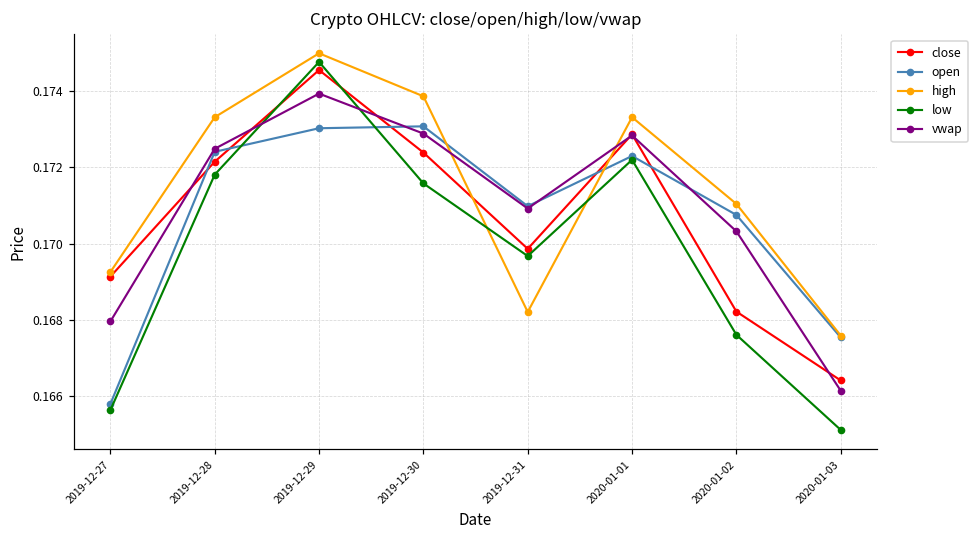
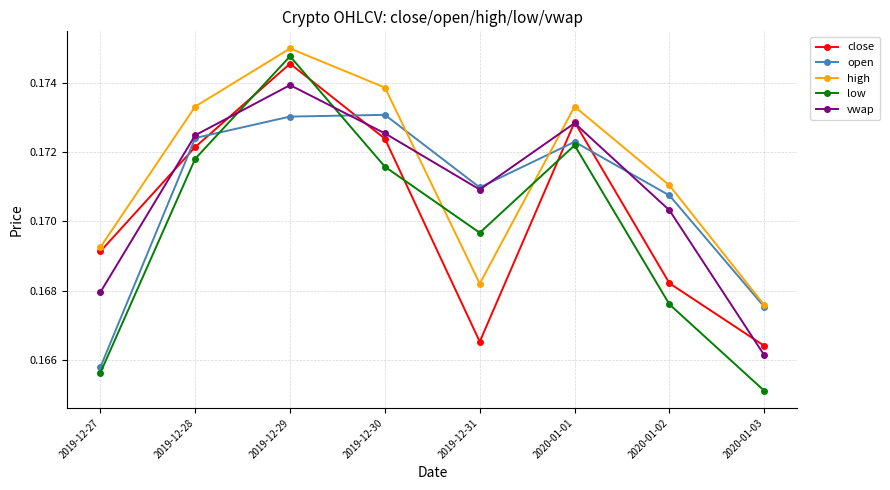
  {
    "close": {
      "2019-12-27": 0.1691,
      "2019-12-28": 0.1722,
      "2019-12-29": 0.1746,
      "2019-12-30": 0.1724,
-     "2019-12-31": 0.1699,
+     "2019-12-31": 0.1665,
      "2020-01-02": 0.1682,
      "2020-01-03": 0.1664
    },
    "open": {
      "2019-12-27": 0.1658,
      "2019-12-28": 0.1724,
      "2019-12-29": 0.1730,
      "2019-12-30": 0.1731,
      "2020-01-01": 0.1723,
      "2020-01-02": 0.1708
    },
    "high": {
      "2019-12-27": 0.1693,
      "2019-12-28": 0.1733,
      "2019-12-29": 0.1750,
      "2019-12-30": 0.1739,
      "2019-12-31": 0.1682,
      "2020-01-01": 0.1733,
      "2020-01-02": 0.1710
    },
    "low": {
      "2019-12-27": 0.1656,
      "2019-12-28": 0.1718,
      "2019-12-29": 0.1748,
      "2019-12-30": 0.1716,
      "2019-12-31": 0.1697,
      "2020-01-01": 0.1722,
      "2020-01-02": 0.1676,
      "2020-01-03": 0.1651
    },
    "vwap": {
      "2019-12-27": 0.1680,
      "2019-12-28": 0.1725,
      "2019-12-29": 0.1739,
-     "2019-12-30": 0.1729,
+     "2019-12-30": 0.1725,
      "2020-01-02": 0.1703,
      "2020-01-03": 0.1661
    }
  }
